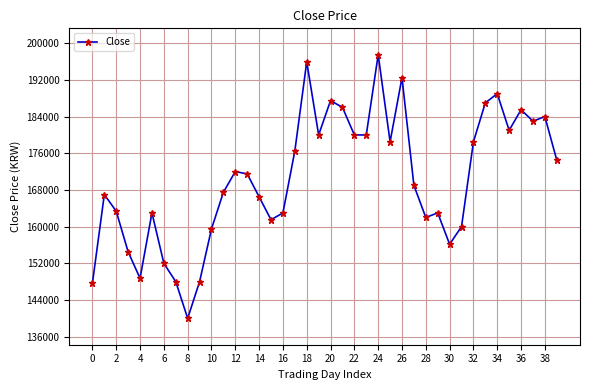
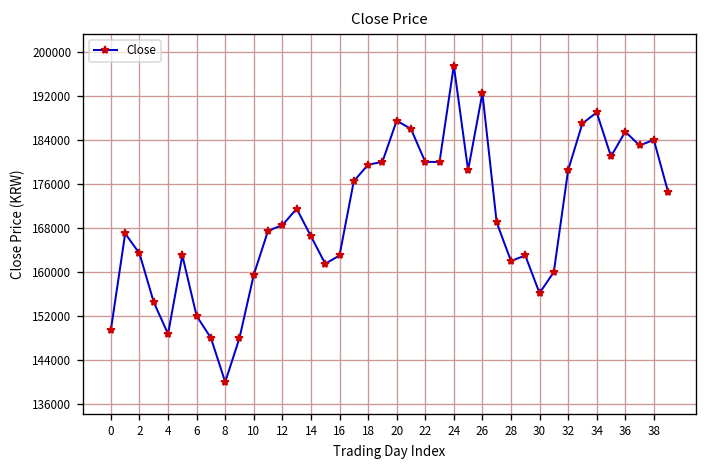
  {
-   "0": 148000,
+   "0": 150000,
    "2": 163000,
    "4": 149000,
    "6": 152000,
    "8": 140000,
    "10": 160000,
-   "12": 172000,
+   "12": 169000,
    "14": 167000,
    "16": 163000,
-   "18": 196000,
+   "18": 180000,
    "20": 188000,
    "22": 180000,
    "24": 198000,
    "26": 193000,
    "28": 162000,
    "30": 156000,
    "32": 179000,
    "34": 189000,
    "36": 186000,
    "38": 184000
  }
